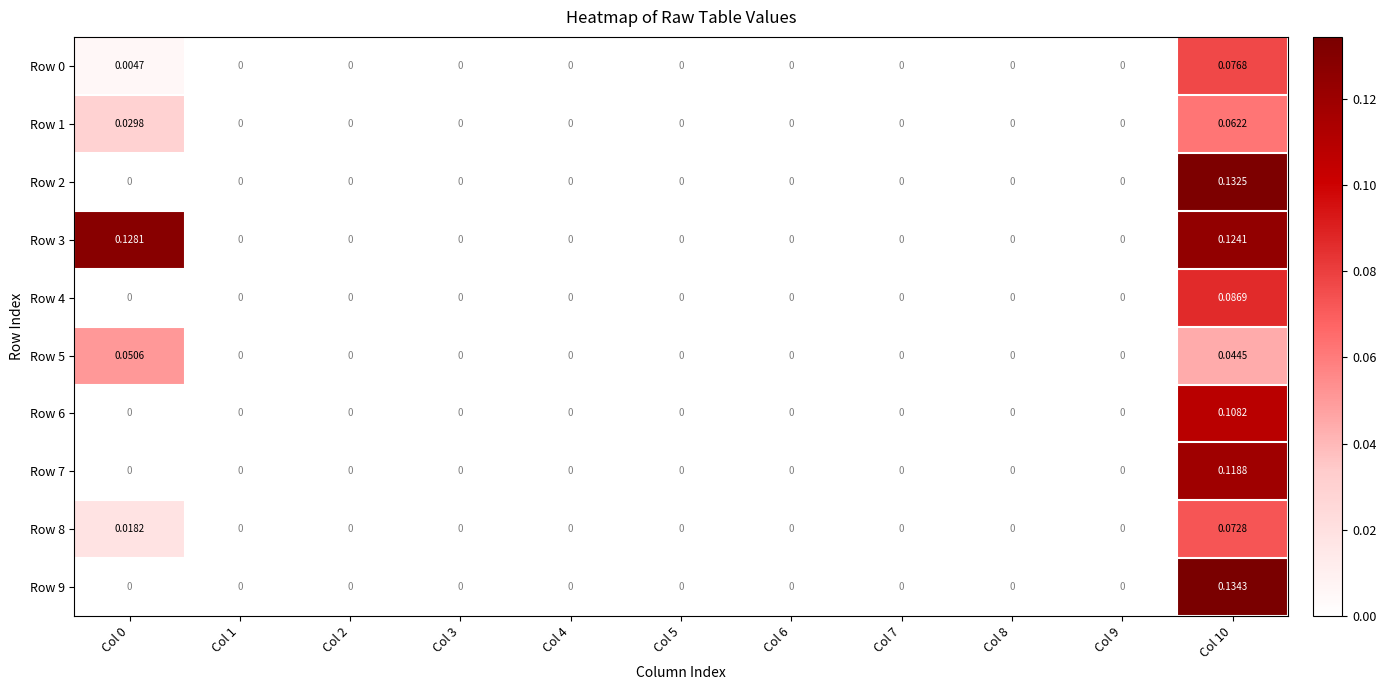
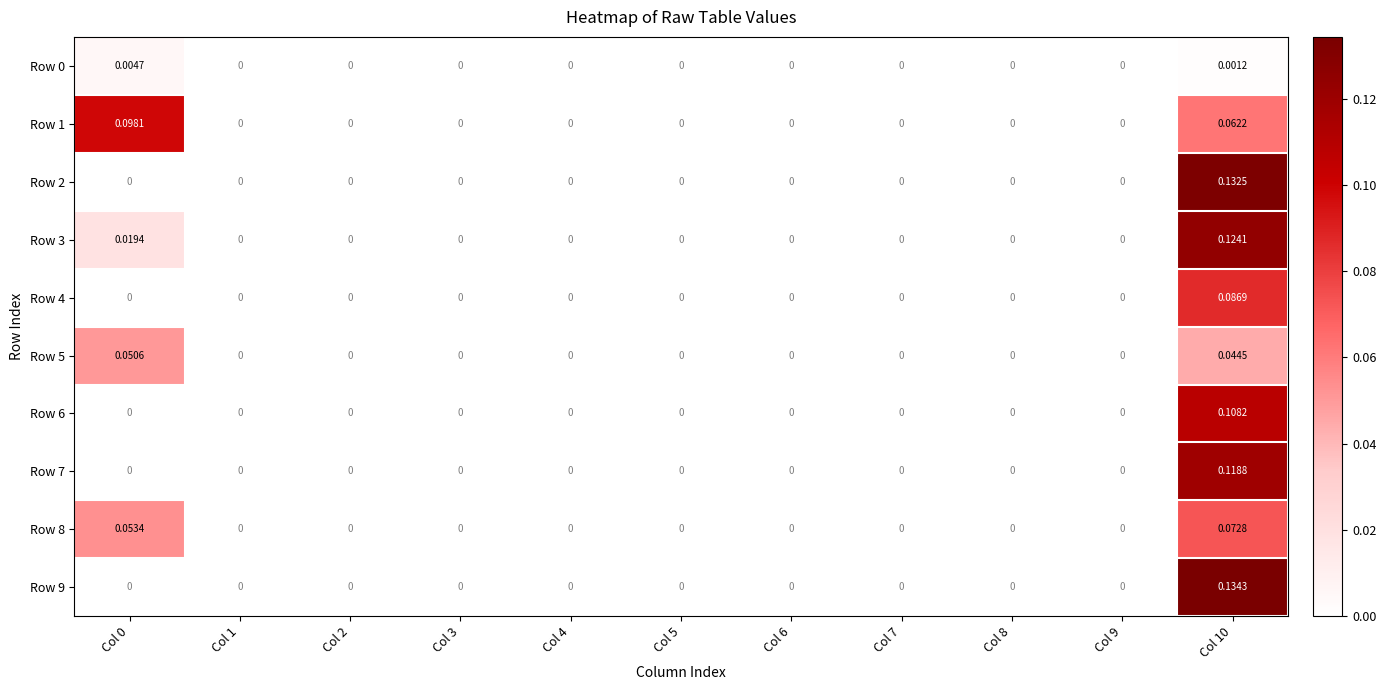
  {
    "Row 0": {
      "Col 0": 0.0047,
      "Col 1": 0,
      "Col 2": 0,
      "Col 3": 0,
      "Col 4": 0,
      "Col 5": 0,
      "Col 6": 0,
      "Col 7": 0,
      "Col 8": 0,
      "Col 9": 0,
-     "Col 10": 0.0768
+     "Col 10": 0.0012
    },
    "Row 1": {
-     "Col 0": 0.0298,
+     "Col 0": 0.0981,
      "Col 1": 0,
      "Col 2": 0,
      "Col 3": 0,
      "Col 4": 0,
      "Col 5": 0,
      "Col 6": 0,
      "Col 7": 0,
      "Col 8": 0,
      "Col 9": 0,
      "Col 10": 0.0622
    },
    "Row 2": {
      "Col 0": 0,
      "Col 1": 0,
      "Col 2": 0,
      "Col 3": 0,
      "Col 4": 0,
      "Col 5": 0,
      "Col 6": 0,
      "Col 7": 0,
      "Col 8": 0,
      "Col 9": 0,
      "Col 10": 0.1325
    },
    "Row 3": {
-     "Col 0": 0.1281,
+     "Col 0": 0.0194,
      "Col 1": 0,
      "Col 2": 0,
      "Col 3": 0,
      "Col 4": 0,
      "Col 5": 0,
      "Col 6": 0,
      "Col 7": 0,
      "Col 8": 0,
      "Col 9": 0,
      "Col 10": 0.1241
    },
    "Row 4": {
      "Col 0": 0,
      "Col 1": 0,
      "Col 2": 0,
      "Col 3": 0,
      "Col 4": 0,
      "Col 5": 0,
      "Col 6": 0,
      "Col 7": 0,
      "Col 8": 0,
      "Col 9": 0,
      "Col 10": 0.0869
    },
    "Row 5": {
      "Col 0": 0.0506,
      "Col 1": 0,
      "Col 2": 0,
      "Col 3": 0,
      "Col 4": 0,
      "Col 5": 0,
      "Col 6": 0,
      "Col 7": 0,
      "Col 8": 0,
      "Col 9": 0,
      "Col 10": 0.0445
    },
    "Row 6": {
      "Col 0": 0,
      "Col 1": 0,
      "Col 2": 0,
      "Col 3": 0,
      "Col 4": 0,
      "Col 5": 0,
      "Col 6": 0,
      "Col 7": 0,
      "Col 8": 0,
      "Col 9": 0,
      "Col 10": 0.1082
    },
    "Row 7": {
      "Col 0": 0,
      "Col 1": 0,
      "Col 2": 0,
      "Col 3": 0,
      "Col 4": 0,
      "Col 5": 0,
      "Col 6": 0,
      "Col 7": 0,
      "Col 8": 0,
      "Col 9": 0,
      "Col 10": 0.1188
    },
    "Row 8": {
-     "Col 0": 0.0182,
+     "Col 0": 0.0534,
      "Col 1": 0,
      "Col 2": 0,
      "Col 3": 0,
      "Col 4": 0,
      "Col 5": 0,
      "Col 6": 0,
      "Col 7": 0,
      "Col 8": 0,
      "Col 9": 0,
      "Col 10": 0.0728
    },
    "Row 9": {
      "Col 0": 0,
      "Col 1": 0,
      "Col 2": 0,
      "Col 3": 0,
      "Col 4": 0,
      "Col 5": 0,
      "Col 6": 0,
      "Col 7": 0,
      "Col 8": 0,
      "Col 9": 0,
      "Col 10": 0.1343
    }
  }
